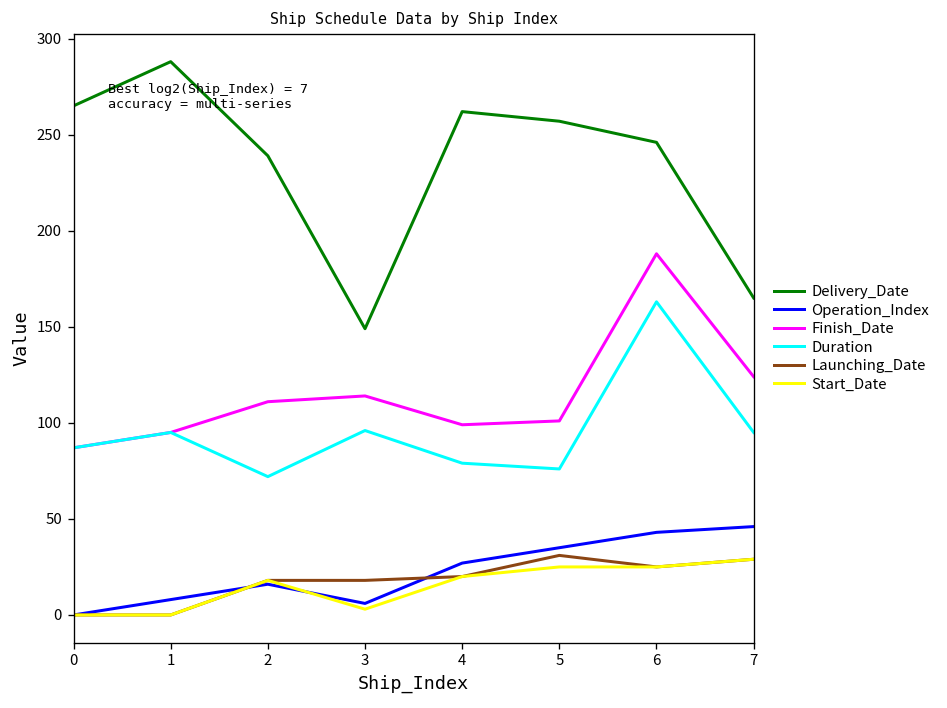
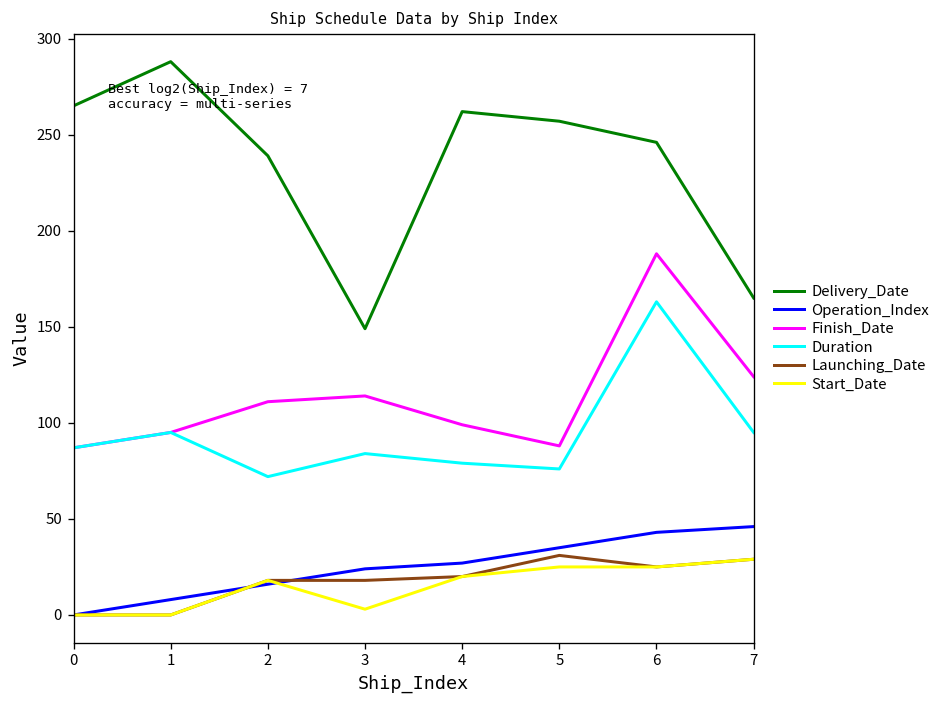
  {
    "Delivery_Date": {
      "0": 265,
      "2": 239,
      "3": 149,
      "4": 262,
      "5": 257,
      "6": 246,
      "7": 165
    },
    "Operation_Index": {
      "1": 8,
      "2": 16,
-     "3": 6,
+     "3": 24,
      "4": 27,
      "5": 35,
      "6": 43,
      "7": 46
    },
    "Finish_Date": {
      "2": 111,
      "3": 114,
      "4": 99,
-     "5": 101,
+     "5": 88,
      "6": 188,
      "7": 124
    },
    "Duration": {
      "2": 72,
-     "3": 96,
+     "3": 84,
      "4": 79,
      "5": 76,
      "6": 163,
      "7": 95
    },
    "Launching_Date": {
      "3": 18,
      "5": 31
    },
    "Start_Date": {
      "3": 3,
      "5": 25
    }
  }
